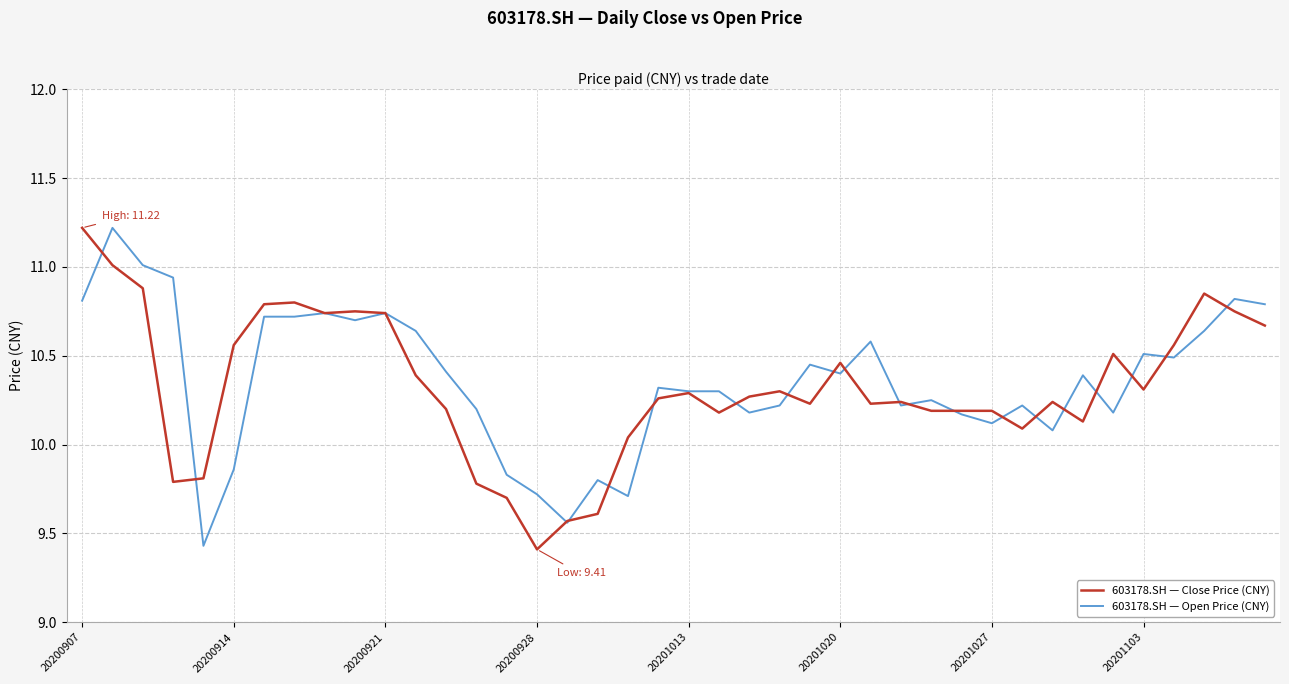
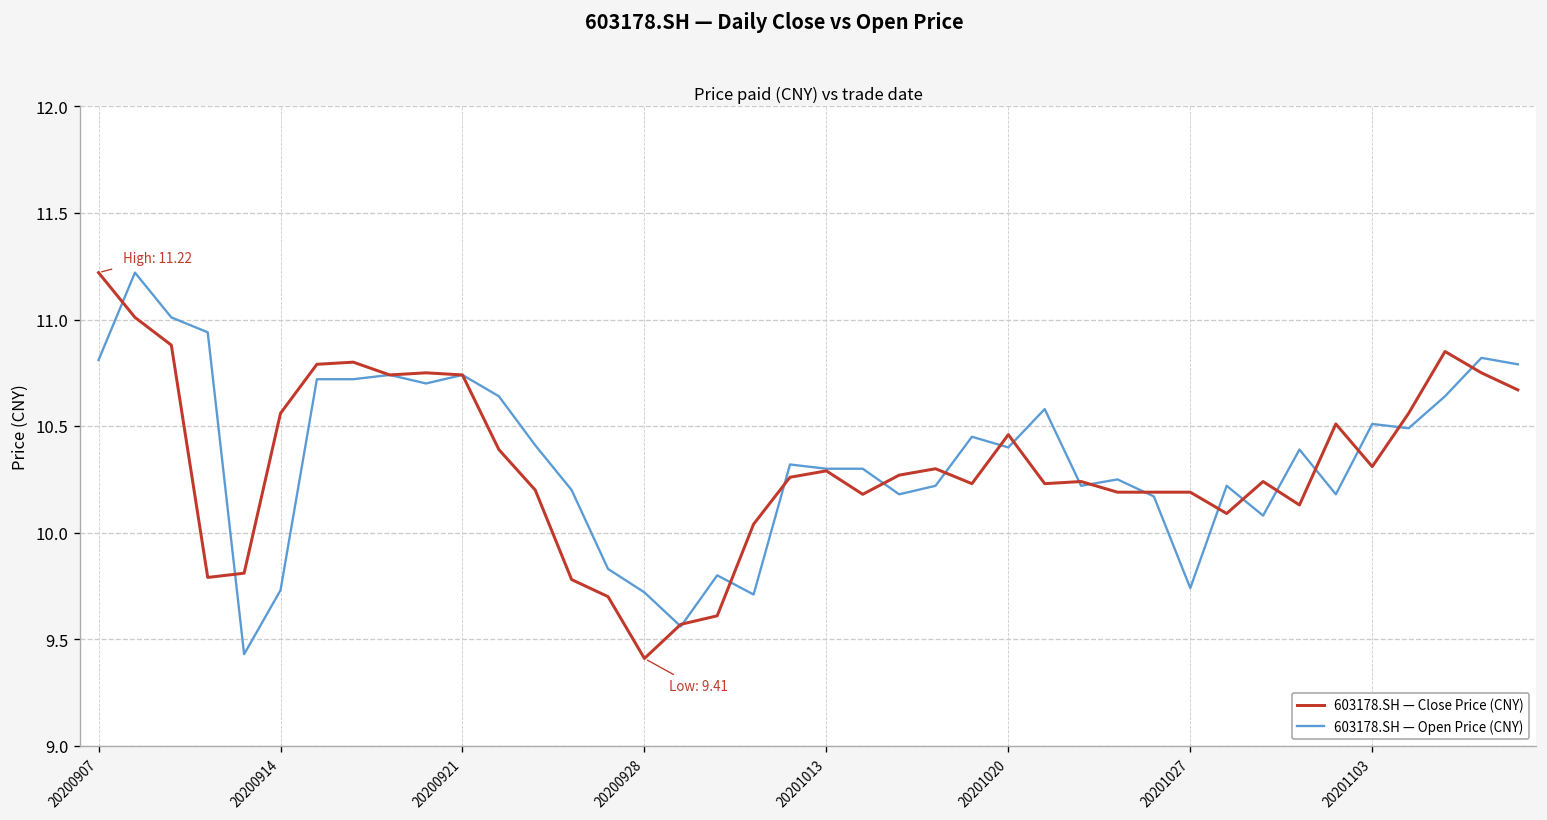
  {
    "603178.SH — Close Price (CNY)": {
      "20200928": 9.41
    },
    "603178.SH — Open Price (CNY)": {
      "20200907": 10.81,
-     "20200914": 9.86,
+     "20200914": 9.73,
      "20200928": 9.72,
      "20201020": 10.40,
-     "20201027": 10.12,
+     "20201027": 9.74,
      "20201103": 10.51
    }
  }
